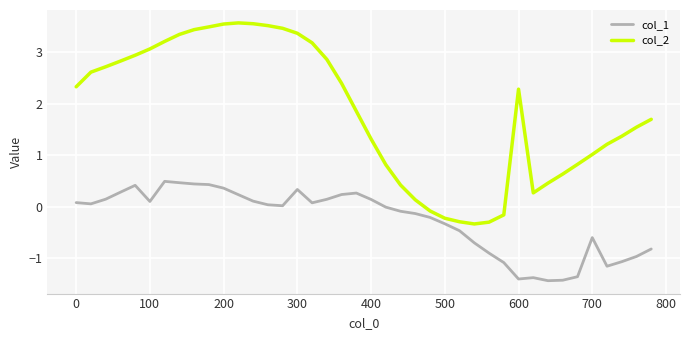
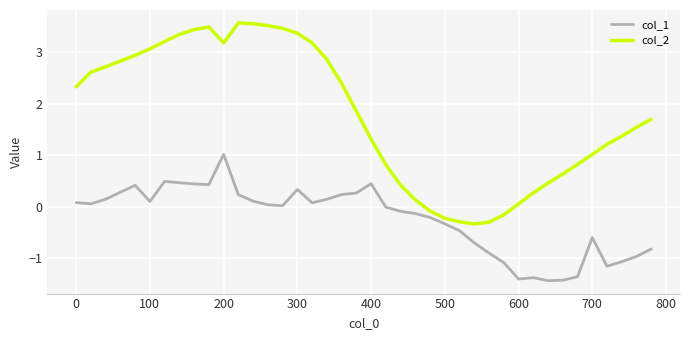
  {
    "col_1": {
      "0": 0.1,
      "100": 0.1,
-     "200": 0.4,
+     "200": 1.0,
      "300": 0.3,
-     "400": 0.1,
+     "400": 0.4,
      "500": -0.3,
      "600": -1.4,
      "700": -0.6
    },
    "col_2": {
      "0": 2.3,
      "100": 3.1,
-     "200": 3.5,
+     "200": 3.2,
      "300": 3.4,
      "400": 1.3,
      "500": -0.2,
-     "600": 2.3,
+     "600": 0.1,
      "700": 1.0
    }
  }
